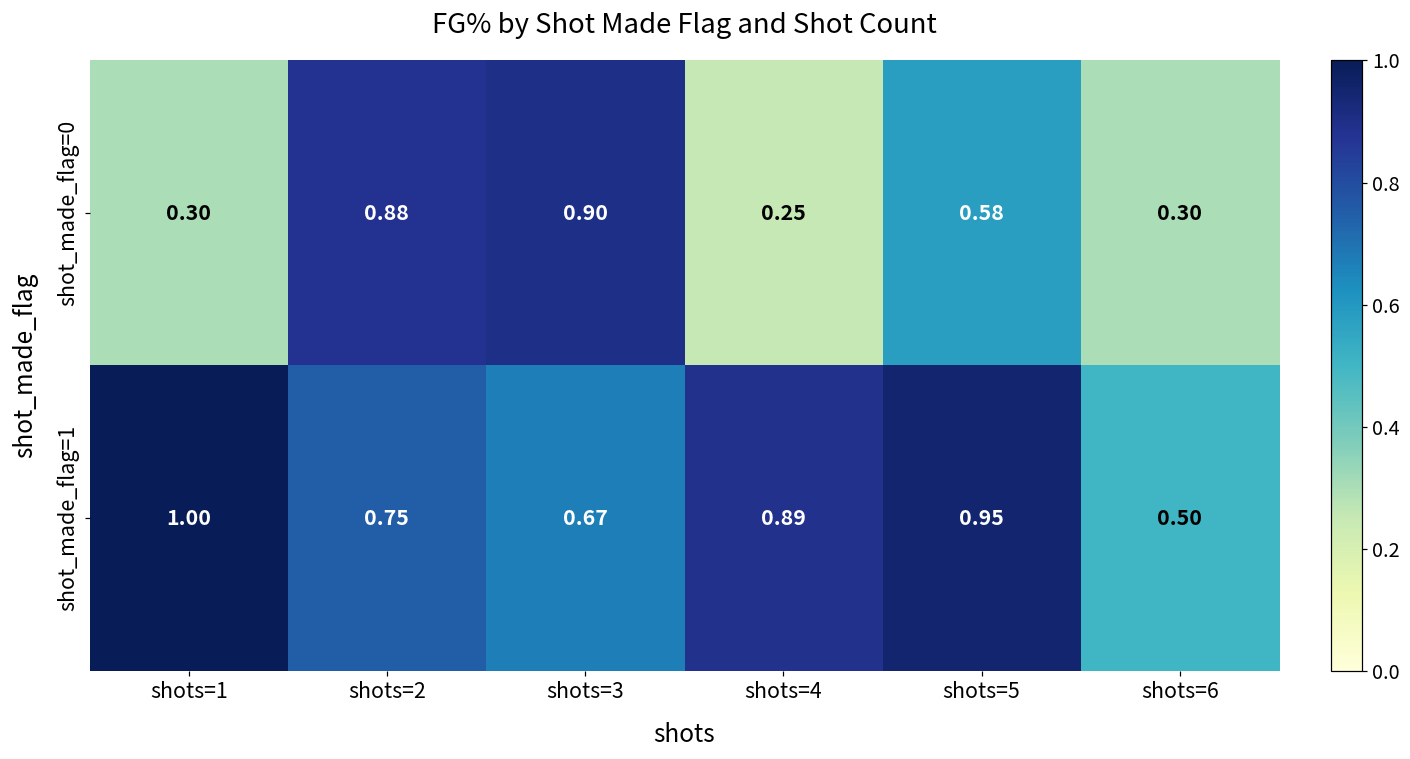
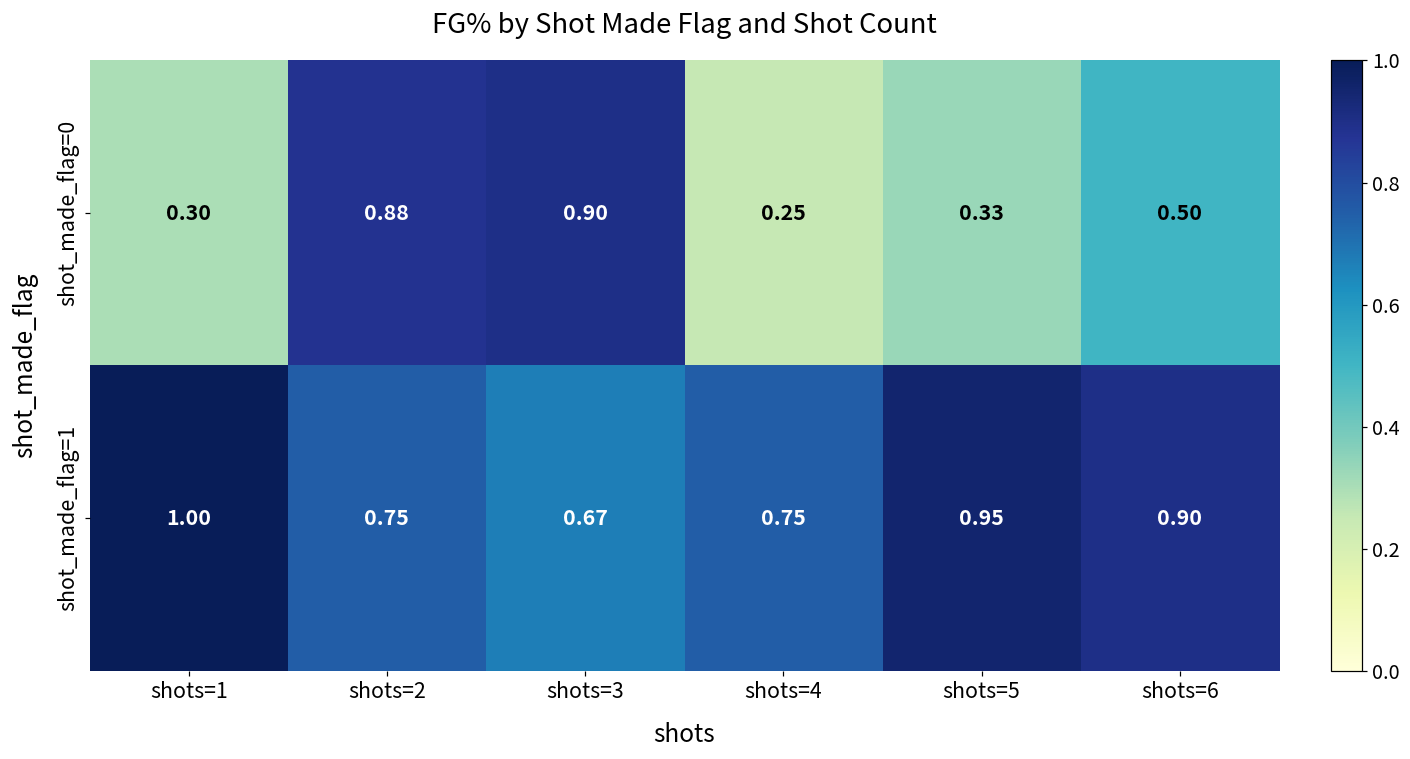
  {
    "shot_made_flag=0": {
      "shots=1": 0.30,
      "shots=2": 0.88,
      "shots=3": 0.90,
      "shots=4": 0.25,
-     "shots=5": 0.58,
-     "shots=6": 0.30
+     "shots=5": 0.33,
+     "shots=6": 0.50
    },
    "shot_made_flag=1": {
      "shots=1": 1.00,
      "shots=2": 0.75,
      "shots=3": 0.67,
-     "shots=4": 0.89,
+     "shots=4": 0.75,
      "shots=5": 0.95,
-     "shots=6": 0.50
+     "shots=6": 0.90
    }
  }
